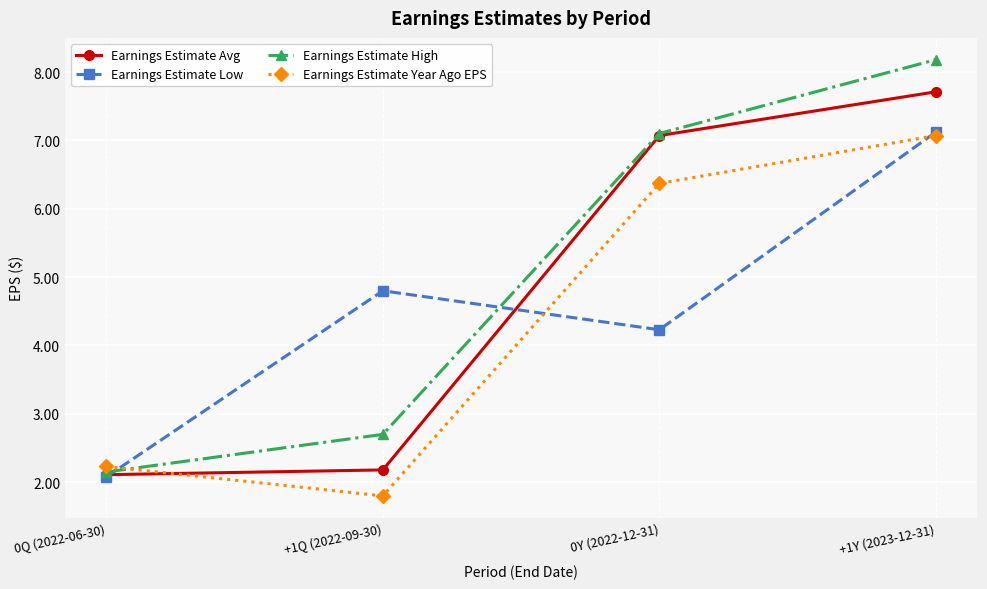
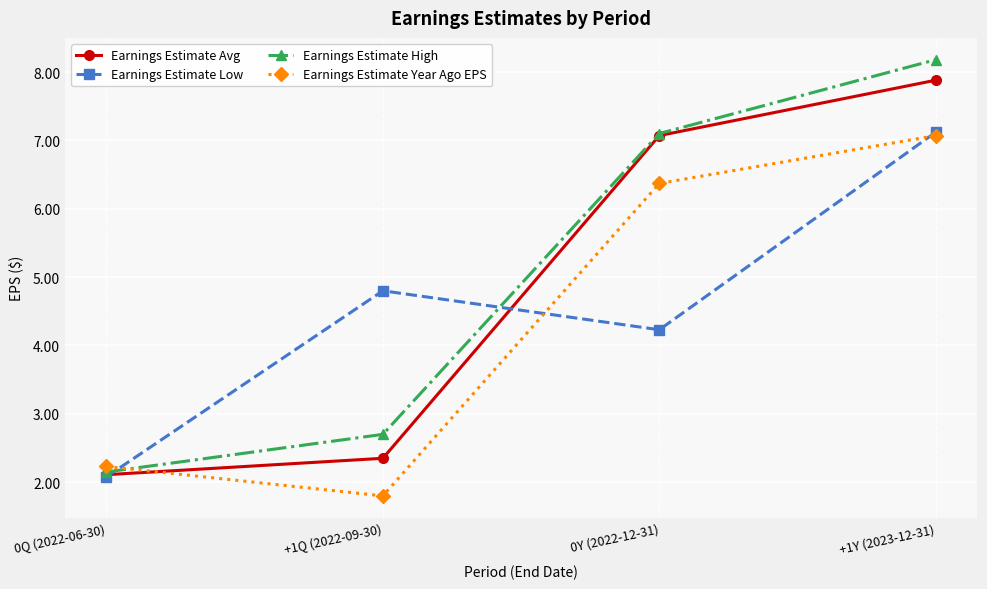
  {
    "Earnings Estimate Avg": {
-     "+1Q (2022-09-30)": 2.2,
-     "+1Y (2023-12-31)": 7.7
+     "+1Q (2022-09-30)": 2.4,
+     "+1Y (2023-12-31)": 7.9
    },
    "Earnings Estimate Low": {
      "+1Q (2022-09-30)": 4.8,
      "0Y (2022-12-31)": 4.2,
      "+1Y (2023-12-31)": 7.1
    },
    "Earnings Estimate High": {
      "0Q (2022-06-30)": 2.2,
      "+1Q (2022-09-30)": 2.7,
      "+1Y (2023-12-31)": 8.2
    },
    "Earnings Estimate Year Ago EPS": {
      "0Q (2022-06-30)": 2.2,
      "+1Q (2022-09-30)": 1.8,
      "0Y (2022-12-31)": 6.4,
      "+1Y (2023-12-31)": 7.1
    }
  }
